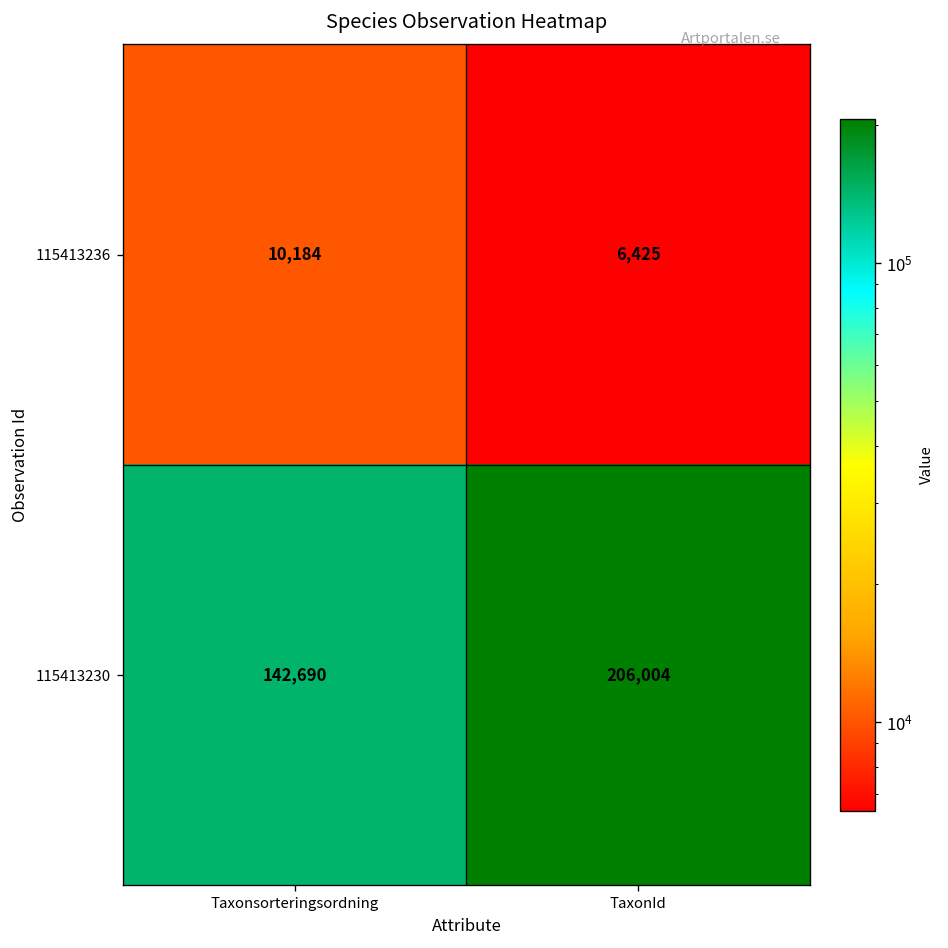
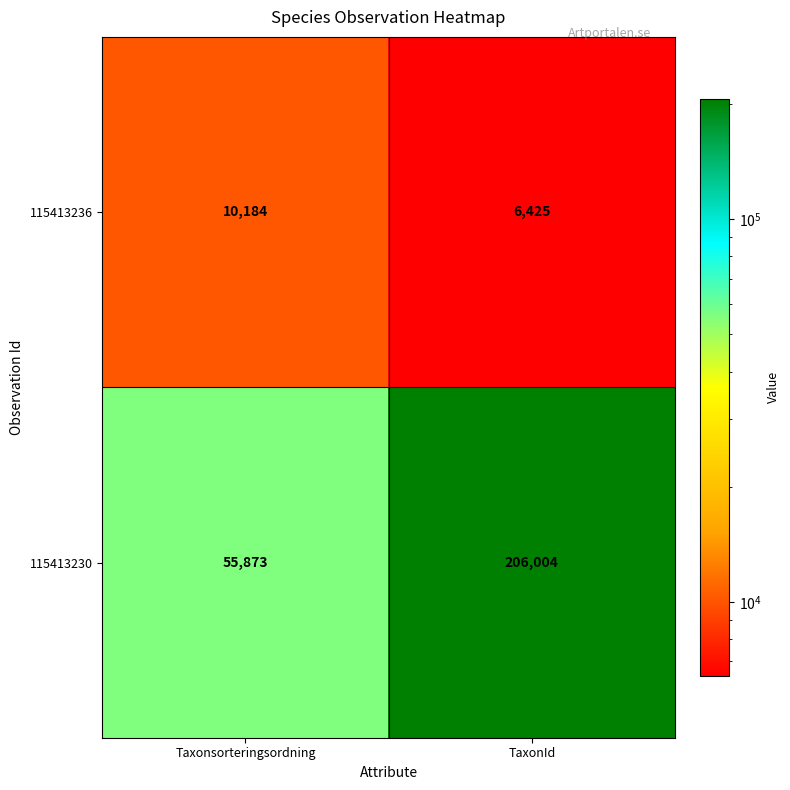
  {
    "115413236": {
      "Taxonsorteringsordning": "10,184",
      "TaxonId": "6,425"
    },
    "115413230": {
-     "Taxonsorteringsordning": "142,690",
+     "Taxonsorteringsordning": "55,873",
      "TaxonId": "206,004"
    }
  }
